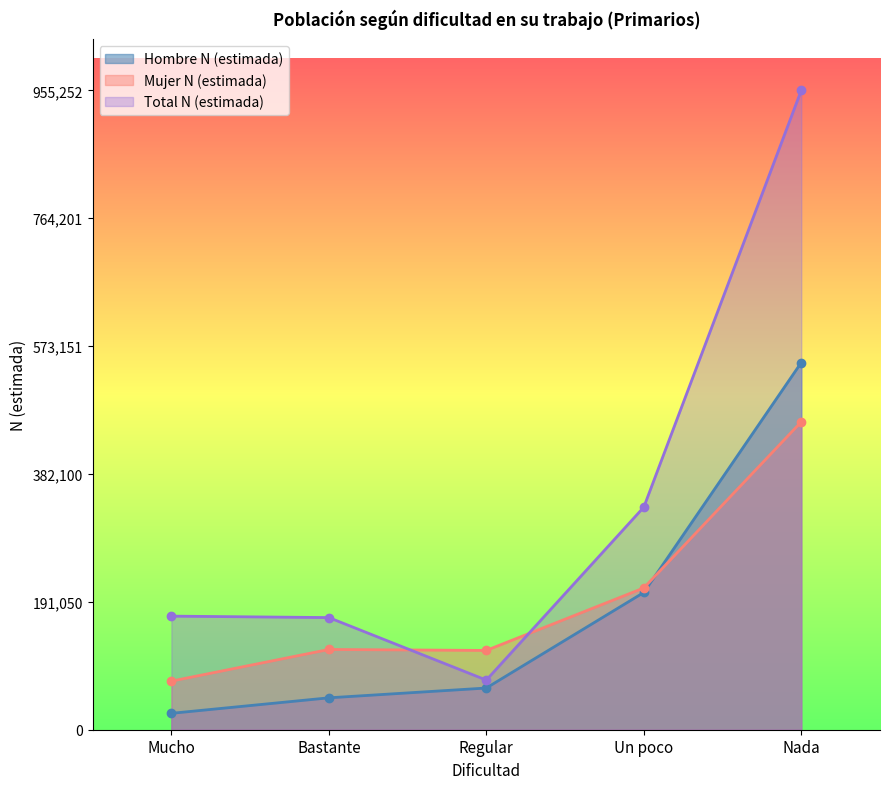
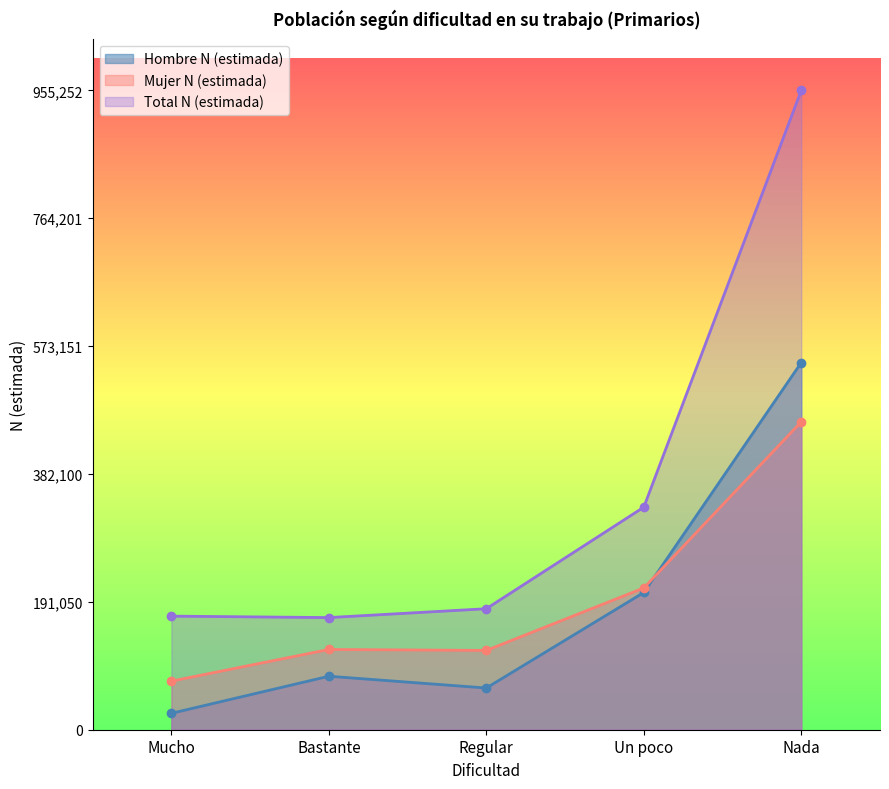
  {
    "Hombre N (estimada)": {
      "Mucho": "20,000",
-     "Bastante": "50,000",
+     "Bastante": "80,000",
      "Regular": "60,000",
      "Un poco": "210,000",
      "Nada": "550,000"
    },
    "Mujer N (estimada)": {
      "Mucho": "70,000",
      "Bastante": "120,000",
      "Regular": "120,000",
      "Un poco": "210,000",
      "Nada": "460,000"
    },
    "Total N (estimada)": {
      "Mucho": "170,000",
      "Bastante": "170,000",
-     "Regular": "70,000",
+     "Regular": "180,000",
      "Un poco": "330,000",
      "Nada": "960,000"
    }
  }
